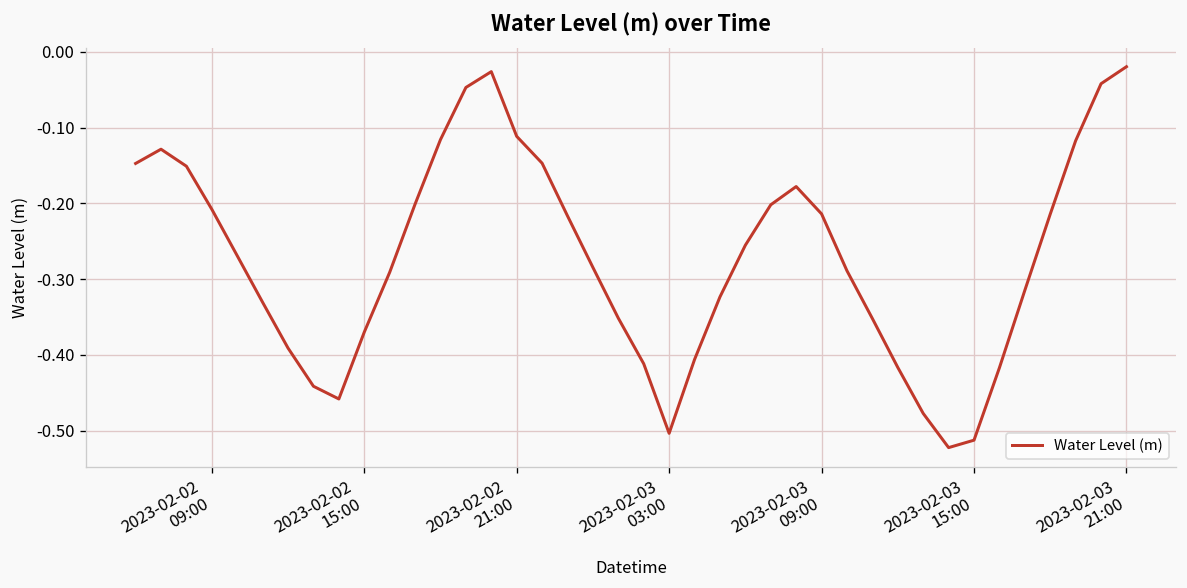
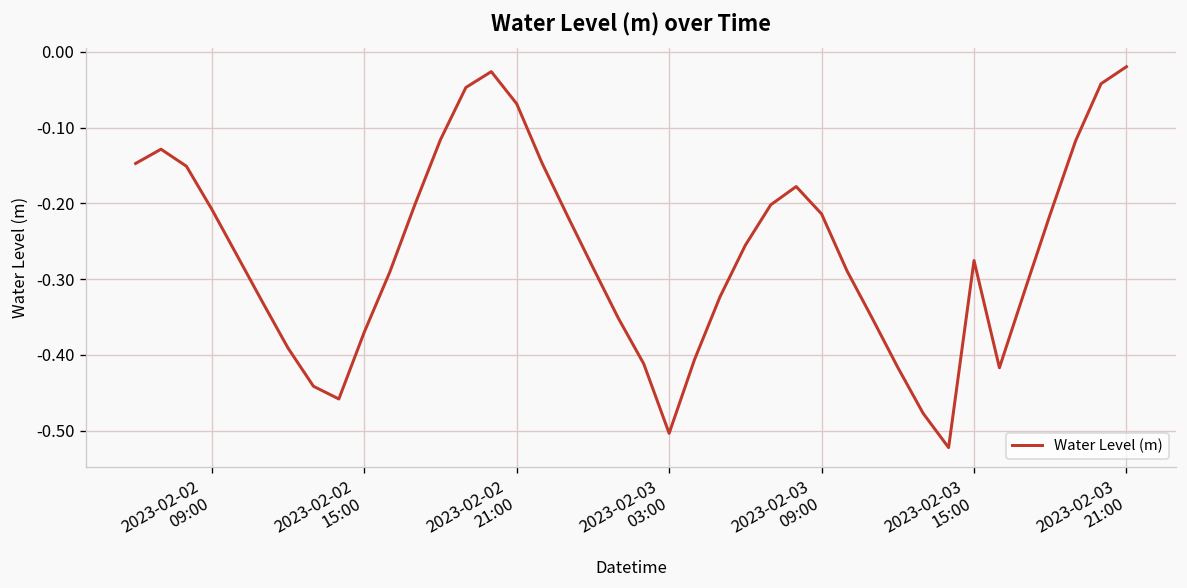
  {
    "2023-02-02 09:00": -0.21,
    "2023-02-02 15:00": -0.37,
-   "2023-02-02 21:00": -0.11,
+   "2023-02-02 21:00": -0.07,
    "2023-02-03 03:00": -0.50,
    "2023-02-03 09:00": -0.21,
-   "2023-02-03 15:00": -0.51,
+   "2023-02-03 15:00": -0.28,
    "2023-02-03 21:00": -0.02
  }
